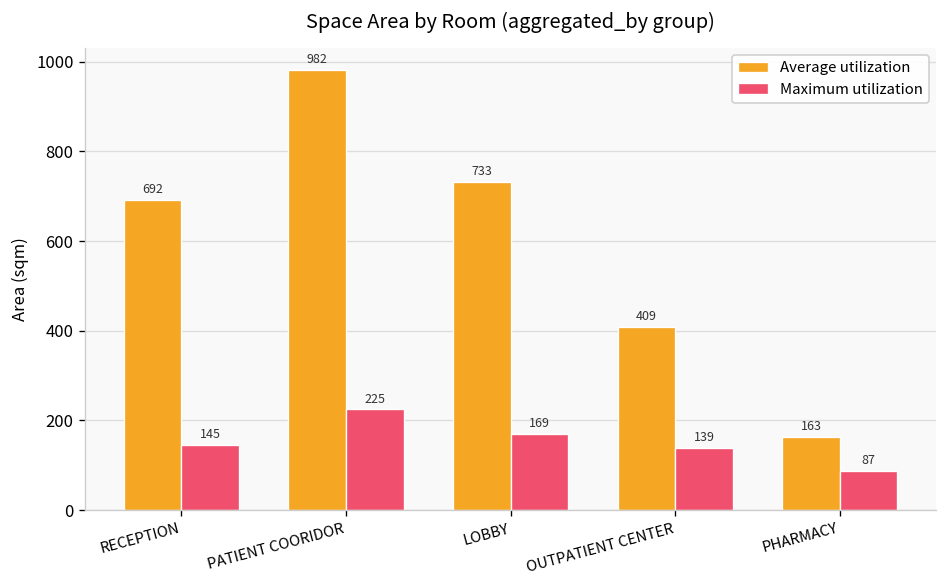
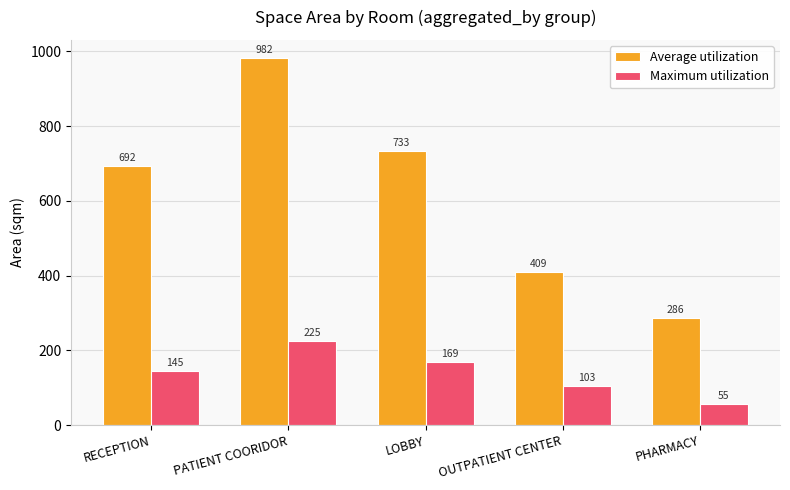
  {
    "Average utilization": {
      "RECEPTION": 692,
      "PATIENT COORIDOR": 982,
      "LOBBY": 733,
      "OUTPATIENT CENTER": 409,
-     "PHARMACY": 163
+     "PHARMACY": 286
    },
    "Maximum utilization": {
      "RECEPTION": 145,
      "PATIENT COORIDOR": 225,
      "LOBBY": 169,
-     "OUTPATIENT CENTER": 139,
-     "PHARMACY": 87
+     "OUTPATIENT CENTER": 103,
+     "PHARMACY": 55
    }
  }
